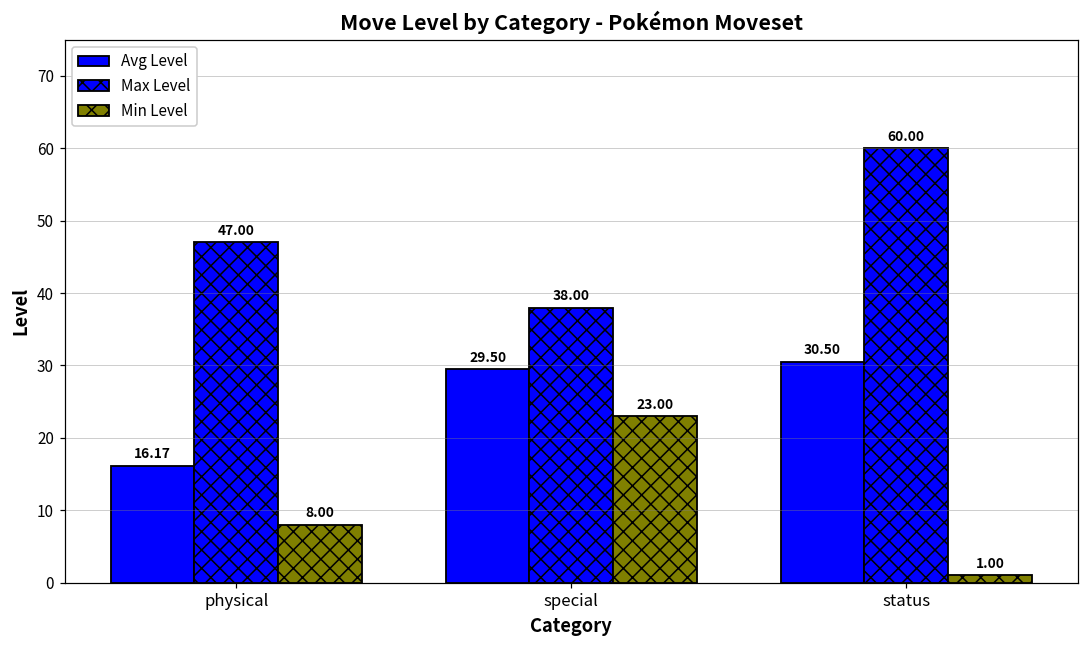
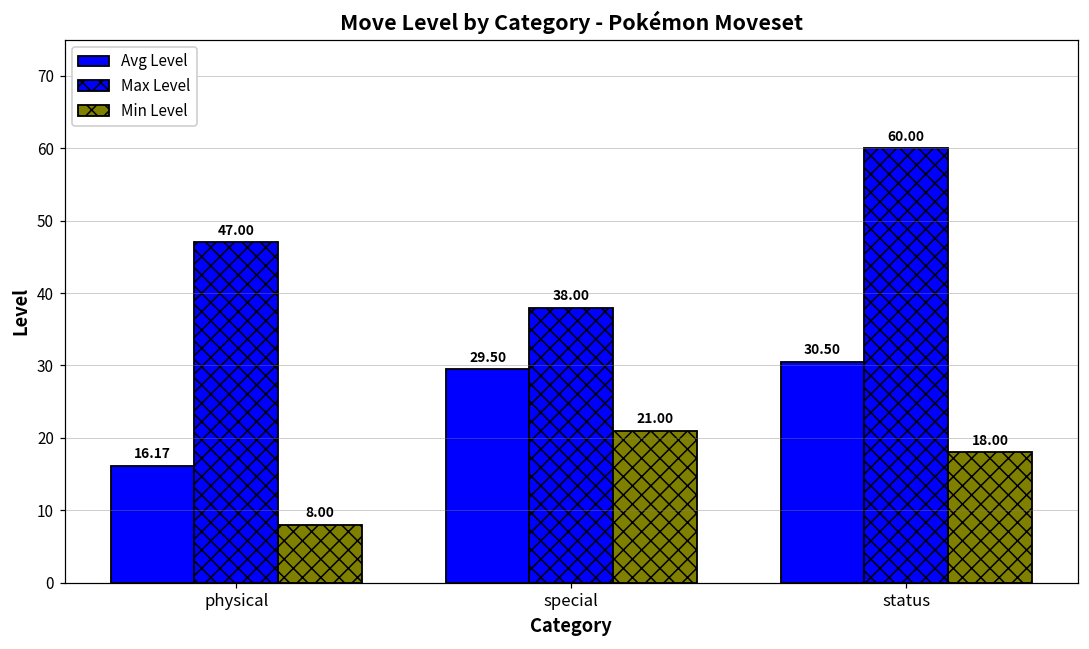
  {
    "Min Level": {
      "physical": 8.00,
-     "special": 23.00,
-     "status": 1.00
+     "special": 21.00,
+     "status": 18.00
    }
  }
